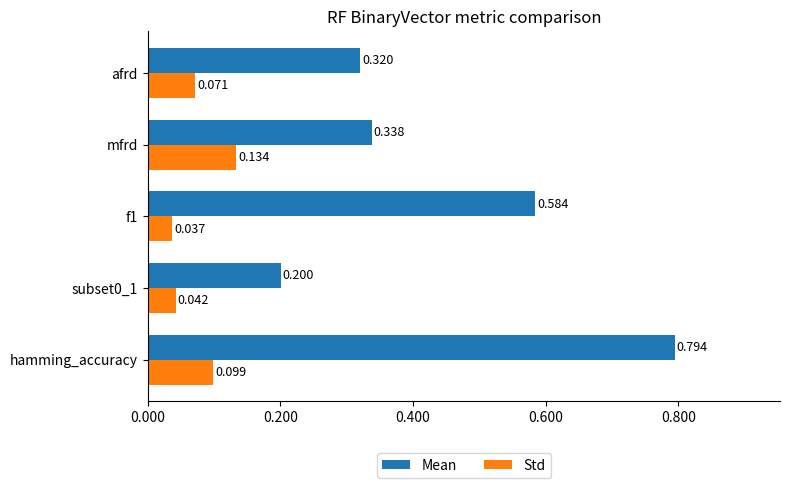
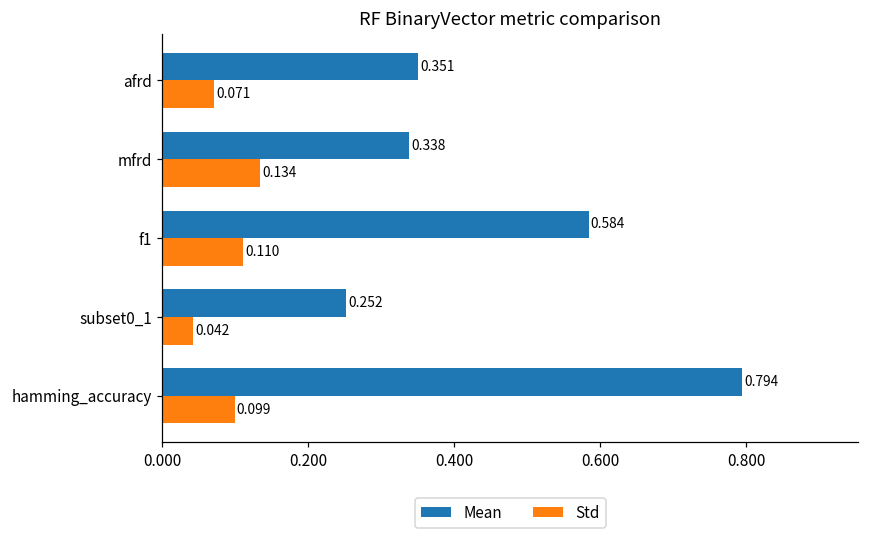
  {
    "Mean": {
-     "afrd": 0.320,
+     "afrd": 0.351,
      "mfrd": 0.338,
      "f1": 0.584,
-     "subset0_1": 0.200,
+     "subset0_1": 0.252,
      "hamming_accuracy": 0.794
    },
    "Std": {
      "afrd": 0.071,
      "mfrd": 0.134,
-     "f1": 0.037,
+     "f1": 0.110,
      "subset0_1": 0.042,
      "hamming_accuracy": 0.099
    }
  }
